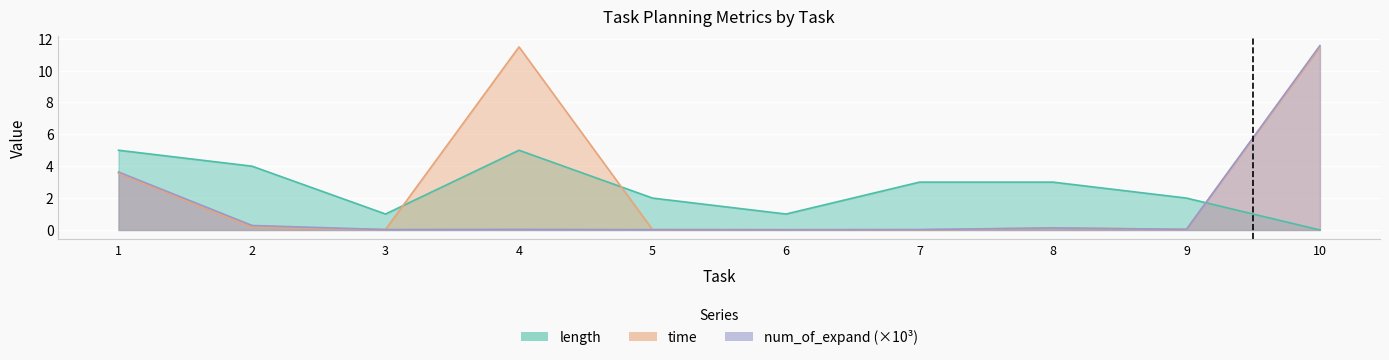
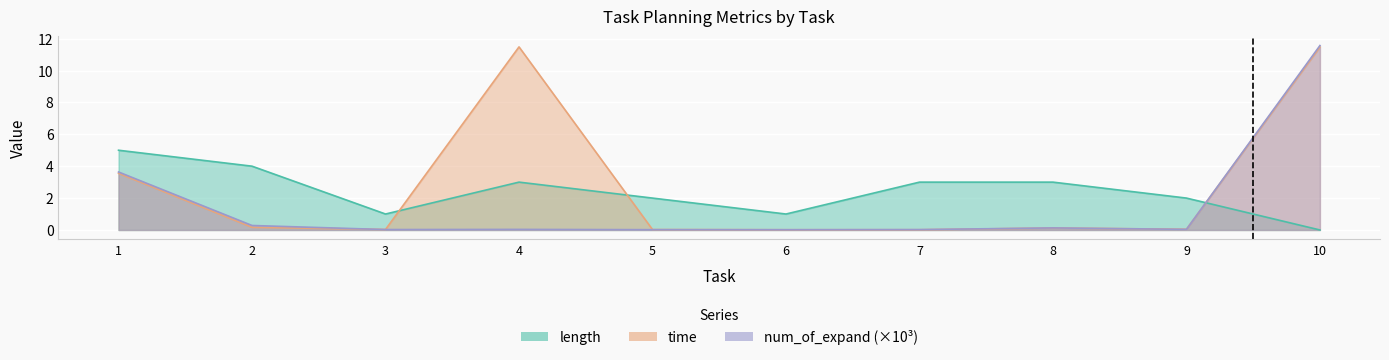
  {
    "length": {
      "1": 5,
      "2": 4,
      "3": 1,
-     "4": 5,
+     "4": 3,
      "5": 2,
      "6": 1,
      "7": 3,
      "8": 3,
      "9": 2,
      "10": 0
    },
    "time": {
      "4": 11.5
    },
    "num_of_expand (×10³)": {
      "4": 0
    }
  }
